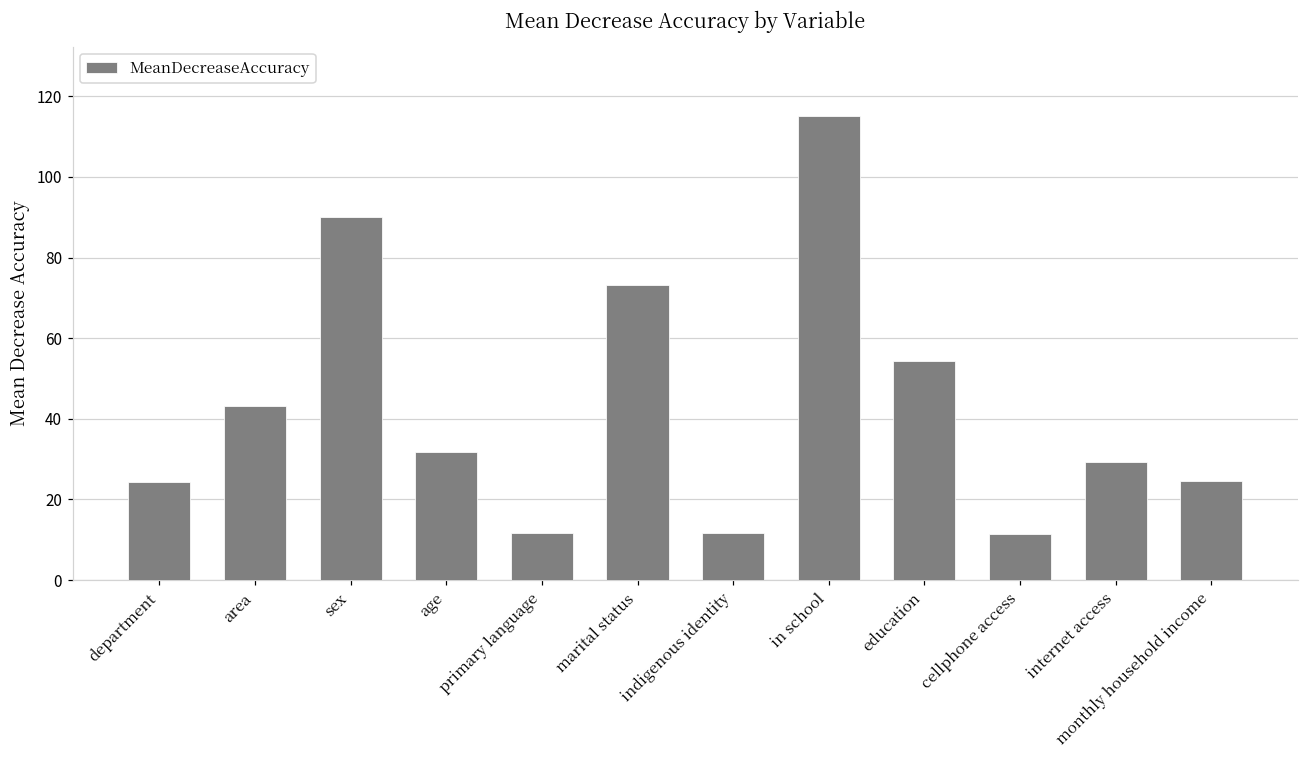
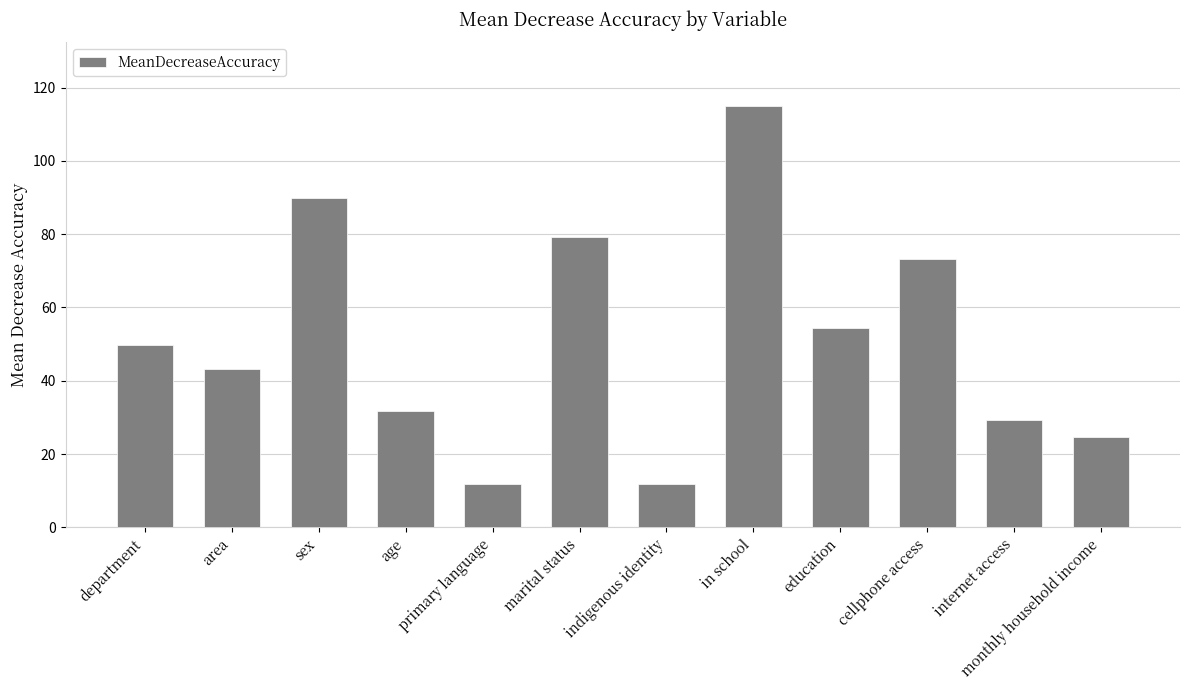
  {
-   "department": 24,
+   "department": 50,
    "area": 43,
    "sex": 90,
    "age": 32,
    "primary language": 12,
-   "marital status": 73,
+   "marital status": 79,
    "indigenous identity": 12,
    "in school": 115,
    "education": 54,
-   "cellphone access": 11,
+   "cellphone access": 73,
    "internet access": 29,
    "monthly household income": 25
  }
